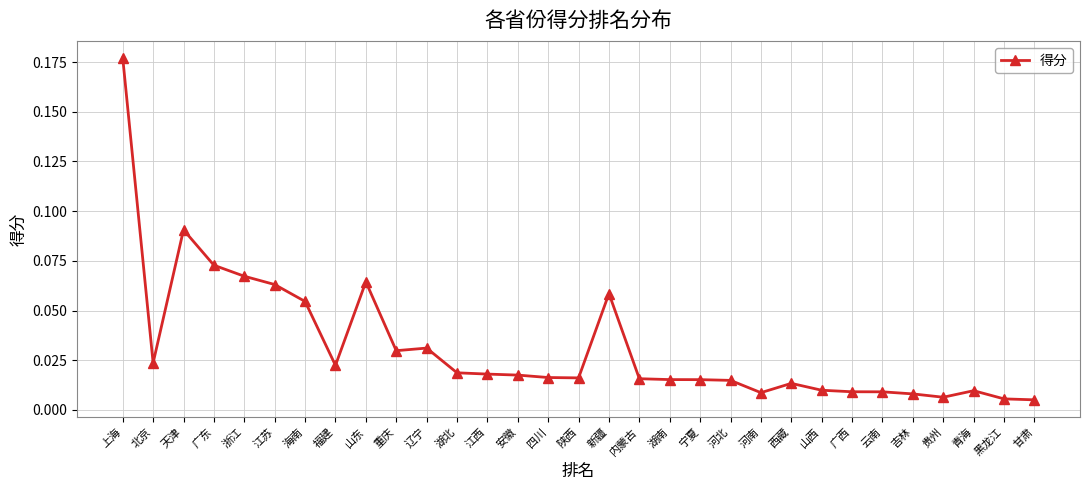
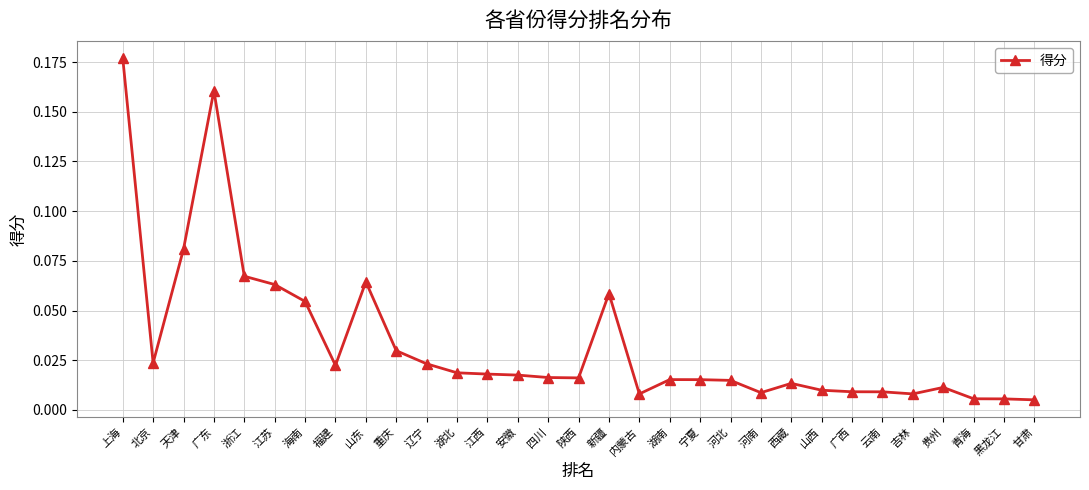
  {
    "上海": 0.177,
    "北京": 0.024,
-   "天津": 0.091,
-   "广东": 0.073,
+   "天津": 0.081,
+   "广东": 0.161,
    "浙江": 0.067,
    "江苏": 0.063,
    "海南": 0.055,
    "福建": 0.022,
    "山东": 0.064,
    "重庆": 0.030,
-   "辽宁": 0.031,
+   "辽宁": 0.023,
    "湖北": 0.019,
    "江西": 0.018,
    "安徽": 0.018,
    "四川": 0.016,
    "陕西": 0.016,
    "新疆": 0.059,
-   "内蒙古": 0.016,
+   "内蒙古": 0.008,
    "湖南": 0.015,
    "宁夏": 0.015,
    "河北": 0.015,
    "河南": 0.009,
    "西藏": 0.013,
    "山西": 0.010,
    "广西": 0.009,
    "云南": 0.009,
    "吉林": 0.008,
-   "贵州": 0.006,
-   "青海": 0.010,
+   "贵州": 0.011,
+   "青海": 0.006,
    "黑龙江": 0.006,
    "甘肃": 0.005
  }
